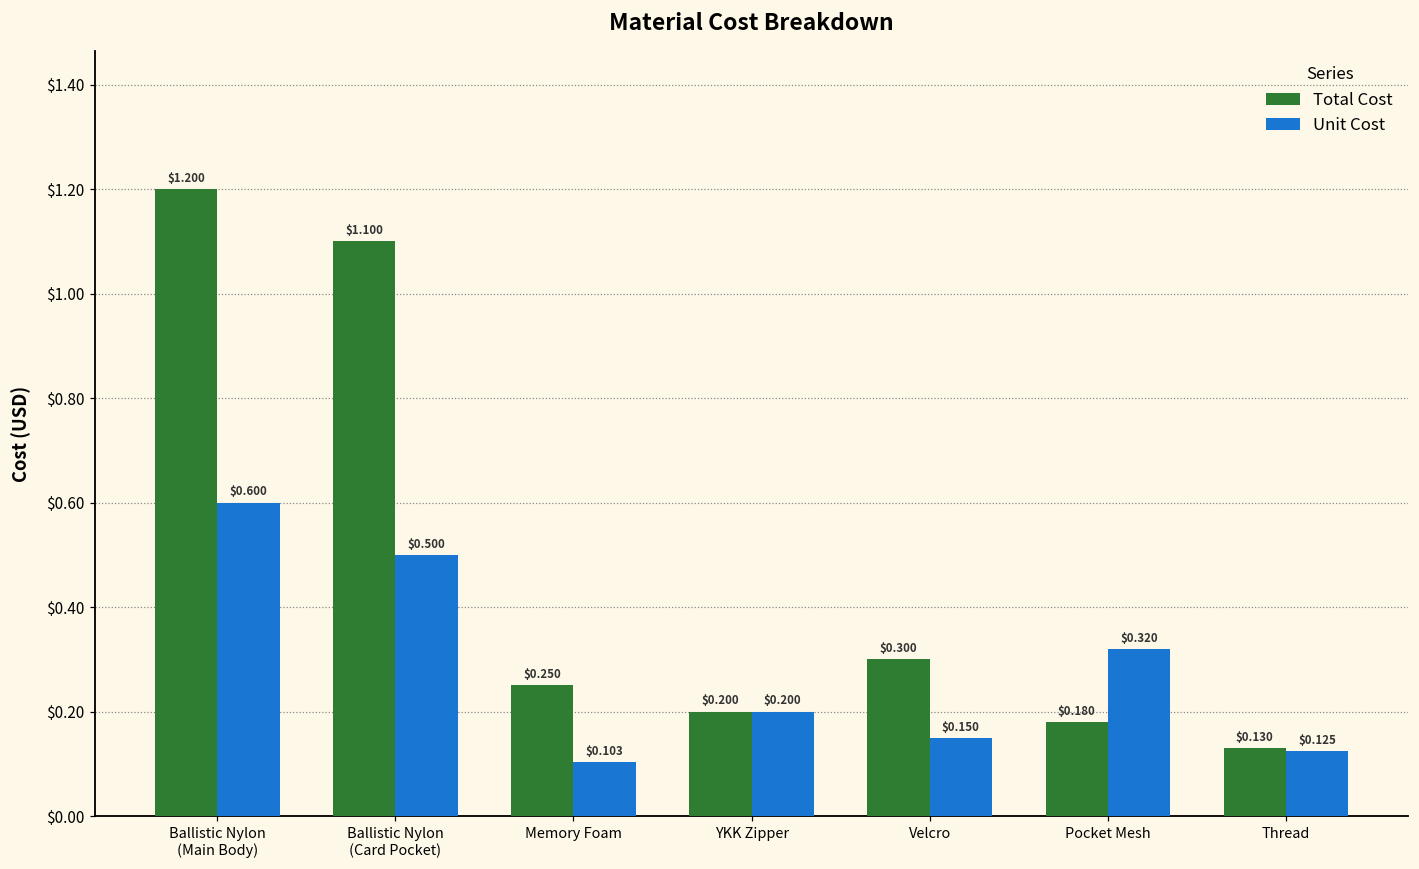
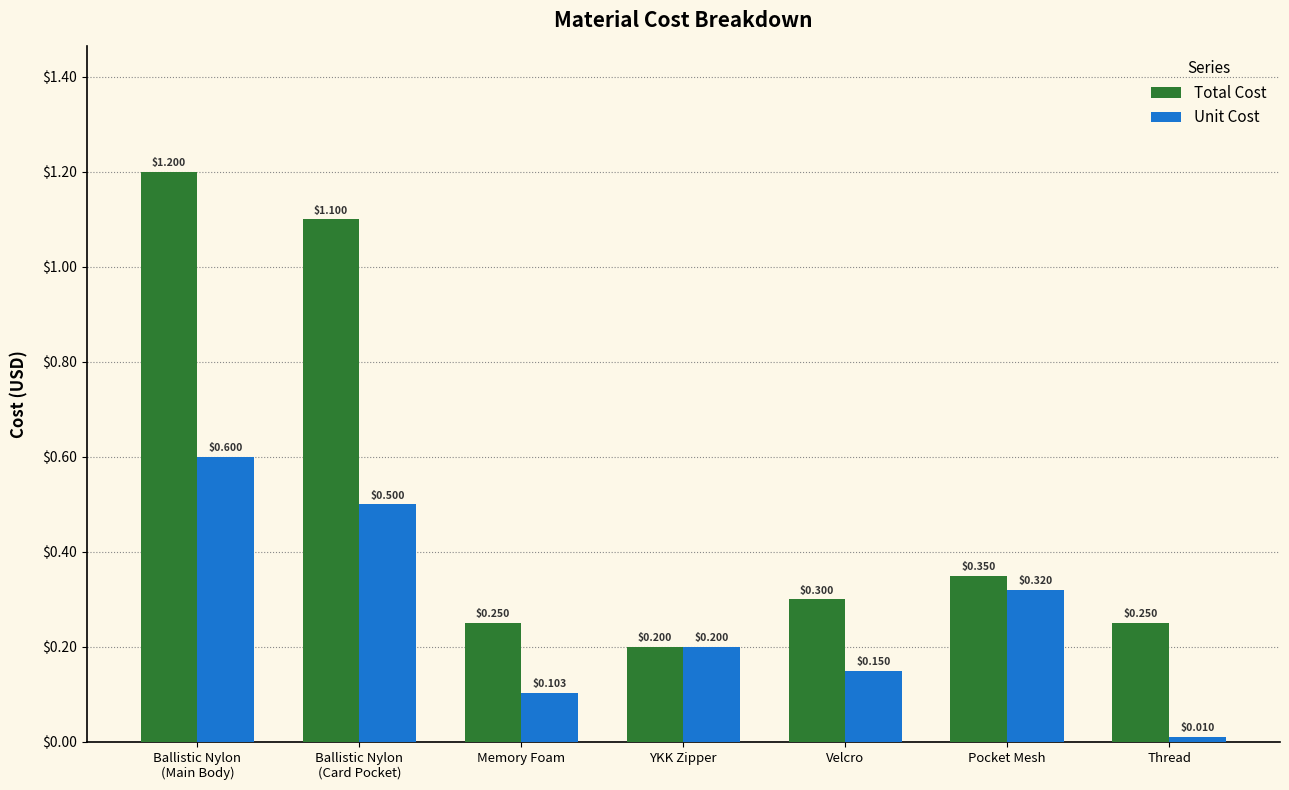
  {
    "Total Cost": {
      "Ballistic Nylon (Main Body)": "$1.200",
      "Ballistic Nylon (Card Pocket)": "$1.100",
      "Memory Foam": "$0.250",
      "YKK Zipper": "$0.200",
      "Velcro": "$0.300",
-     "Pocket Mesh": "$0.180",
-     "Thread": "$0.130"
+     "Pocket Mesh": "$0.350",
+     "Thread": "$0.250"
    },
    "Unit Cost": {
      "Ballistic Nylon (Main Body)": "$0.600",
      "Ballistic Nylon (Card Pocket)": "$0.500",
      "Memory Foam": "$0.103",
      "YKK Zipper": "$0.200",
      "Velcro": "$0.150",
      "Pocket Mesh": "$0.320",
-     "Thread": "$0.125"
+     "Thread": "$0.010"
    }
  }
